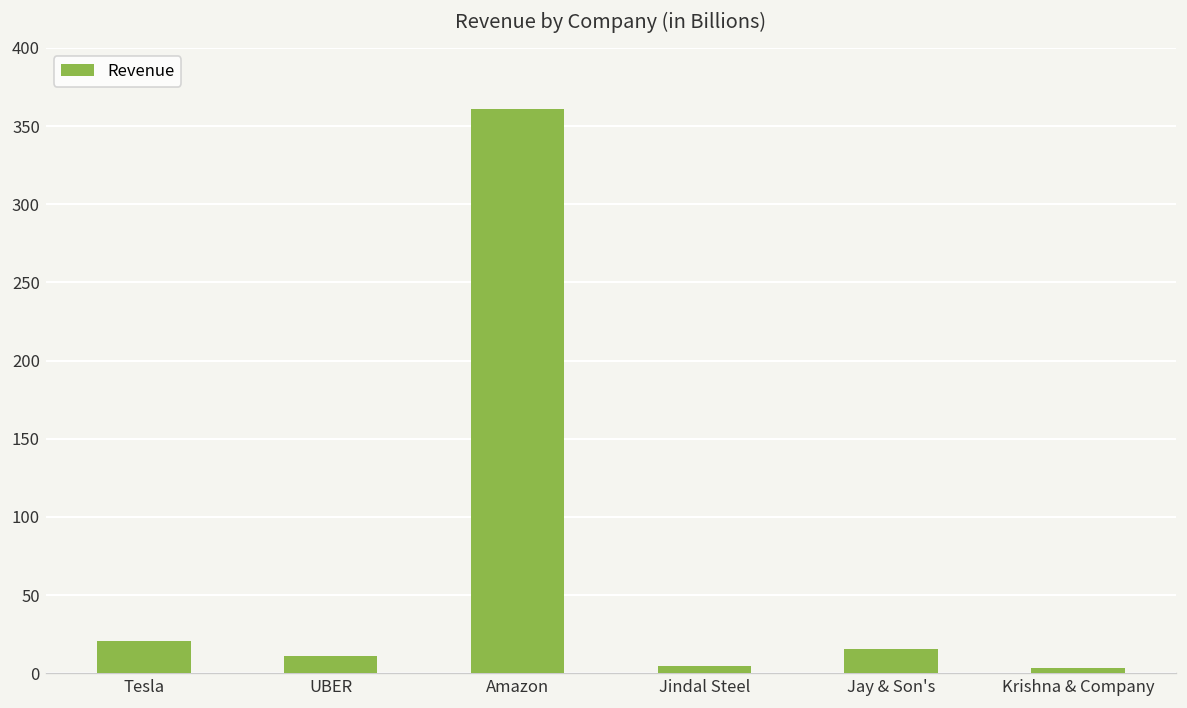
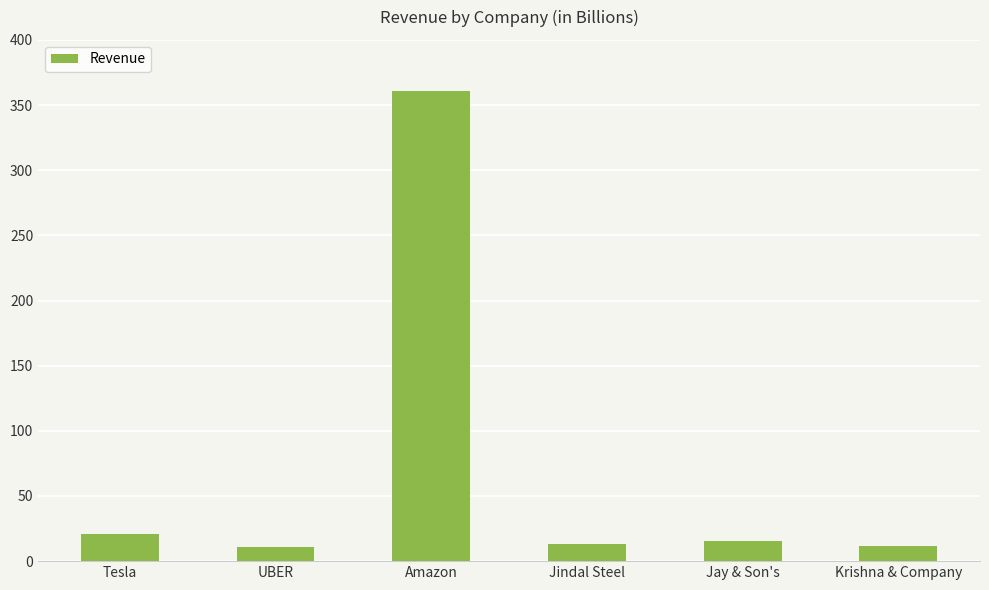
  {
    "Tesla": 21,
    "UBER": 11,
    "Amazon": 361,
-   "Jindal Steel": 5,
+   "Jindal Steel": 13,
    "Jay & Son's": 16,
-   "Krishna & Company": 4
+   "Krishna & Company": 11
  }
